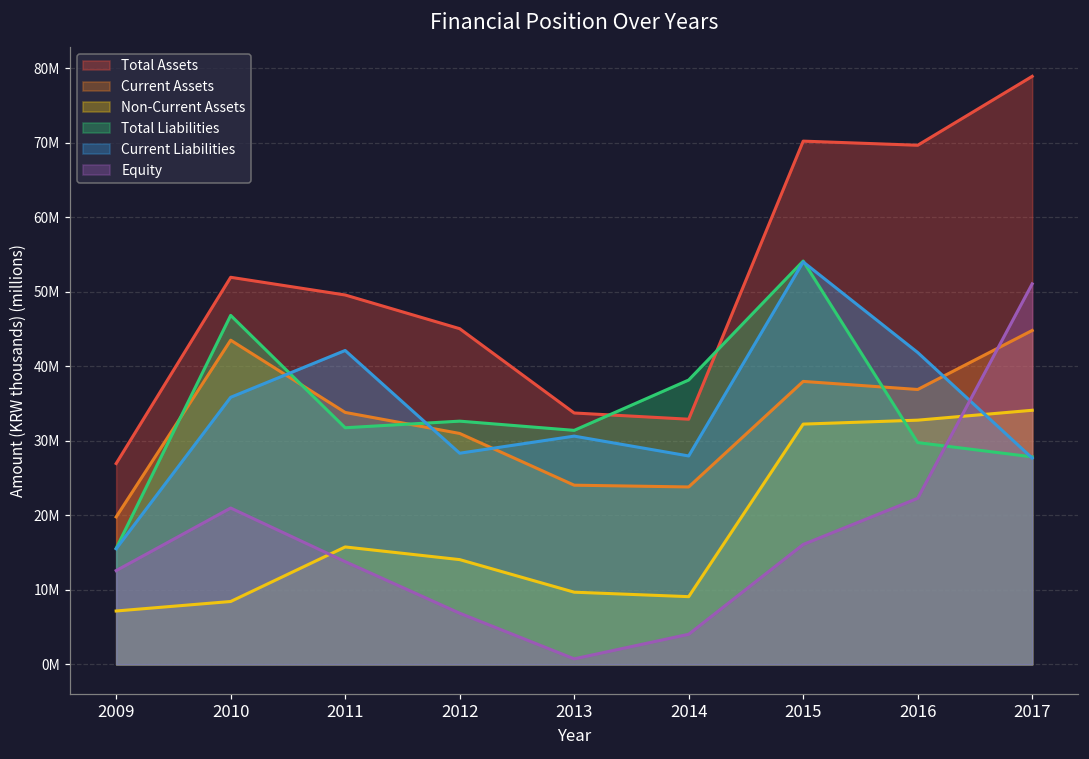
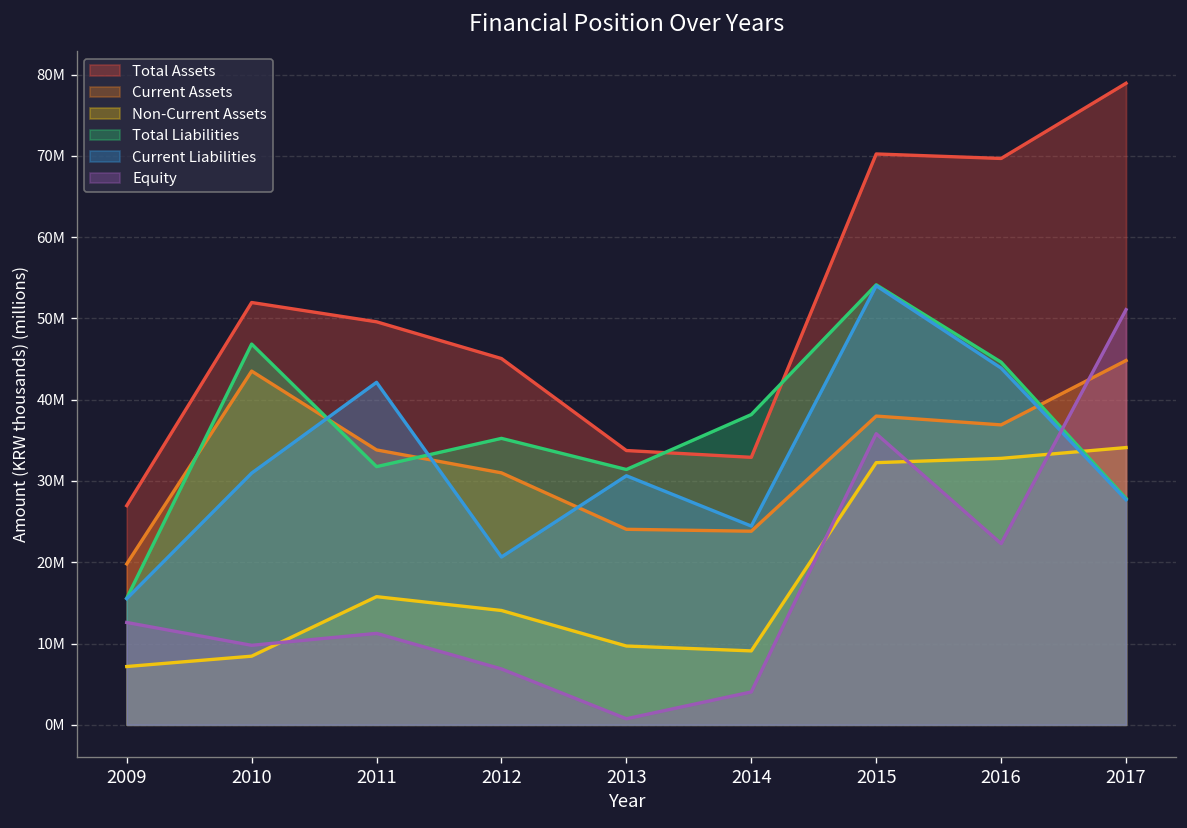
  {
    "Total Liabilities": {
      "2010": 47000000,
      "2011": 32000000,
-     "2012": 33000000,
+     "2012": 35000000,
      "2013": 31000000,
      "2014": 38000000,
-     "2016": 30000000
+     "2016": 45000000
    },
    "Current Liabilities": {
-     "2010": 36000000,
+     "2010": 31000000,
      "2011": 42000000,
-     "2012": 28000000,
+     "2012": 21000000,
      "2013": 31000000,
-     "2014": 28000000,
-     "2016": 42000000
+     "2014": 24000000,
+     "2016": 44000000
    },
    "Equity": {
      "2009": 13000000,
-     "2010": 21000000,
-     "2011": 14000000,
+     "2010": 10000000,
+     "2011": 11000000,
      "2012": 7000000,
      "2013": 1000000,
      "2014": 4000000,
-     "2015": 16000000,
+     "2015": 36000000,
      "2016": 22000000,
      "2017": 51000000
    }
  }
